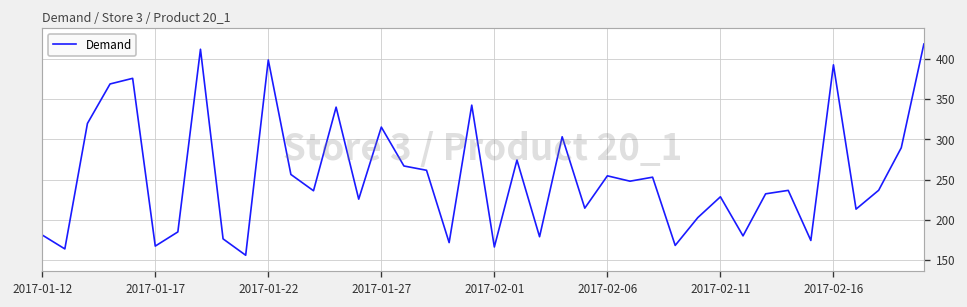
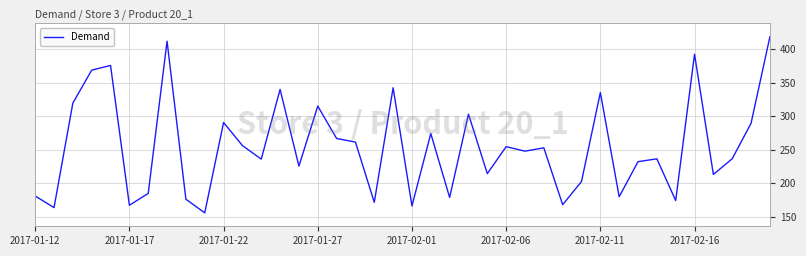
  {
    "2017-01-12": 180,
    "2017-01-17": 170,
-   "2017-01-22": 400,
+   "2017-01-22": 290,
    "2017-01-27": 320,
    "2017-02-01": 170,
    "2017-02-06": 250,
-   "2017-02-11": 230,
+   "2017-02-11": 340,
    "2017-02-16": 390
  }
